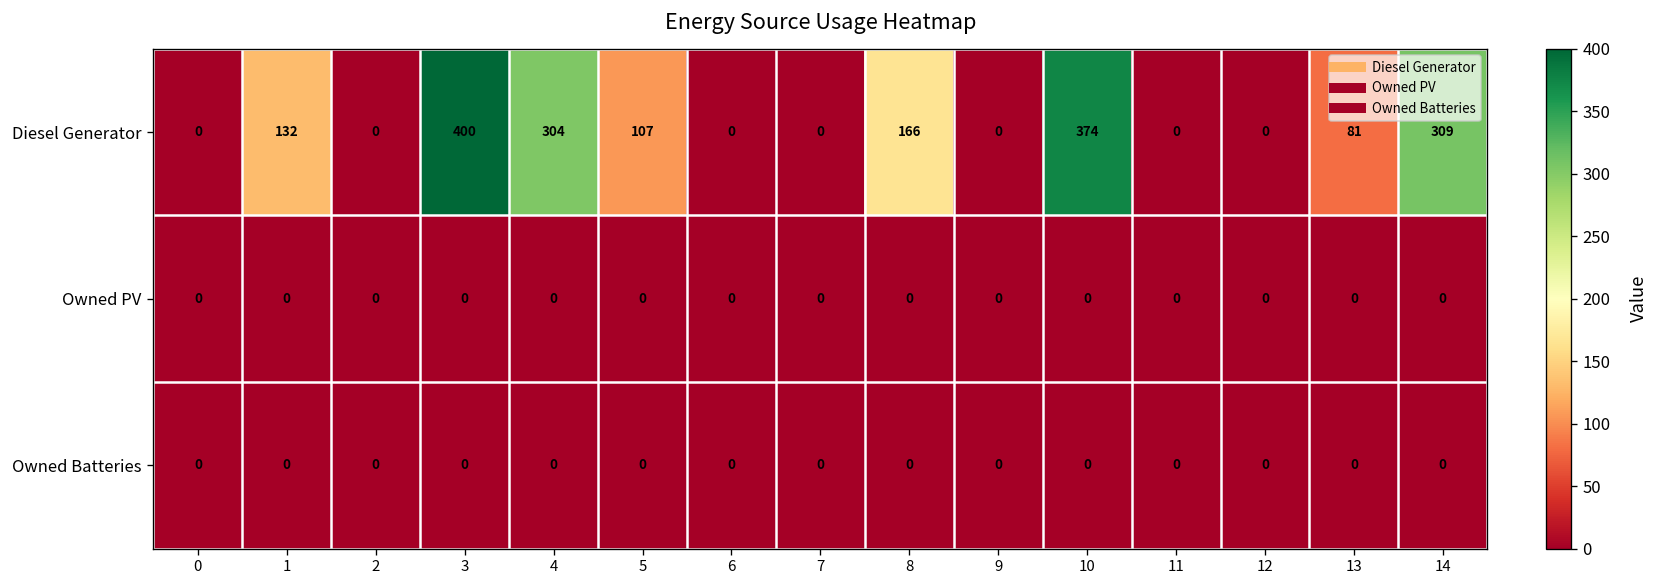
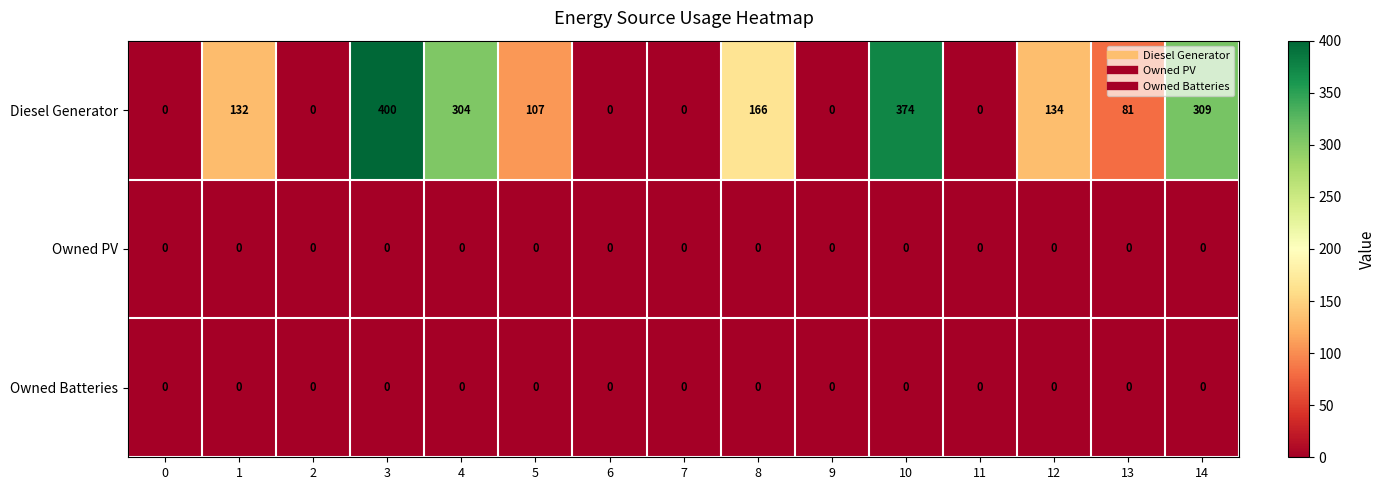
  {
    "Diesel Generator": {
      "0": 0,
      "1": 132,
      "2": 0,
      "3": 400,
      "4": 304,
      "5": 107,
      "6": 0,
      "7": 0,
      "8": 166,
      "9": 0,
      "10": 374,
      "11": 0,
-     "12": 0,
+     "12": 134,
      "13": 81,
      "14": 309
    },
    "Owned PV": {
      "0": 0,
      "1": 0,
      "2": 0,
      "3": 0,
      "4": 0,
      "5": 0,
      "6": 0,
      "7": 0,
      "8": 0,
      "9": 0,
      "10": 0,
      "11": 0,
      "12": 0,
      "13": 0,
      "14": 0
    },
    "Owned Batteries": {
      "0": 0,
      "1": 0,
      "2": 0,
      "3": 0,
      "4": 0,
      "5": 0,
      "6": 0,
      "7": 0,
      "8": 0,
      "9": 0,
      "10": 0,
      "11": 0,
      "12": 0,
      "13": 0,
      "14": 0
    }
  }
